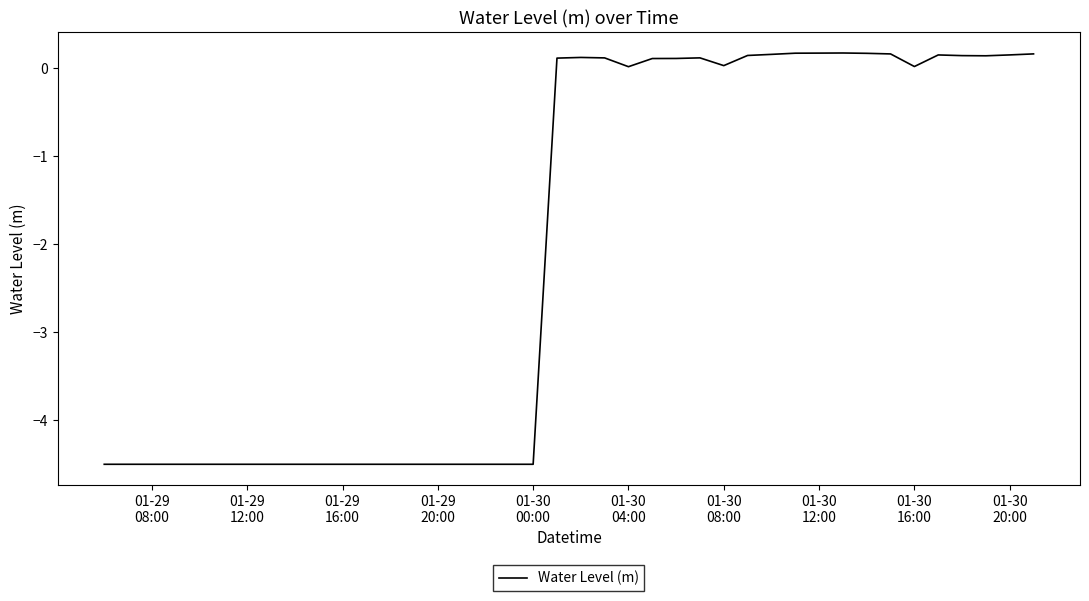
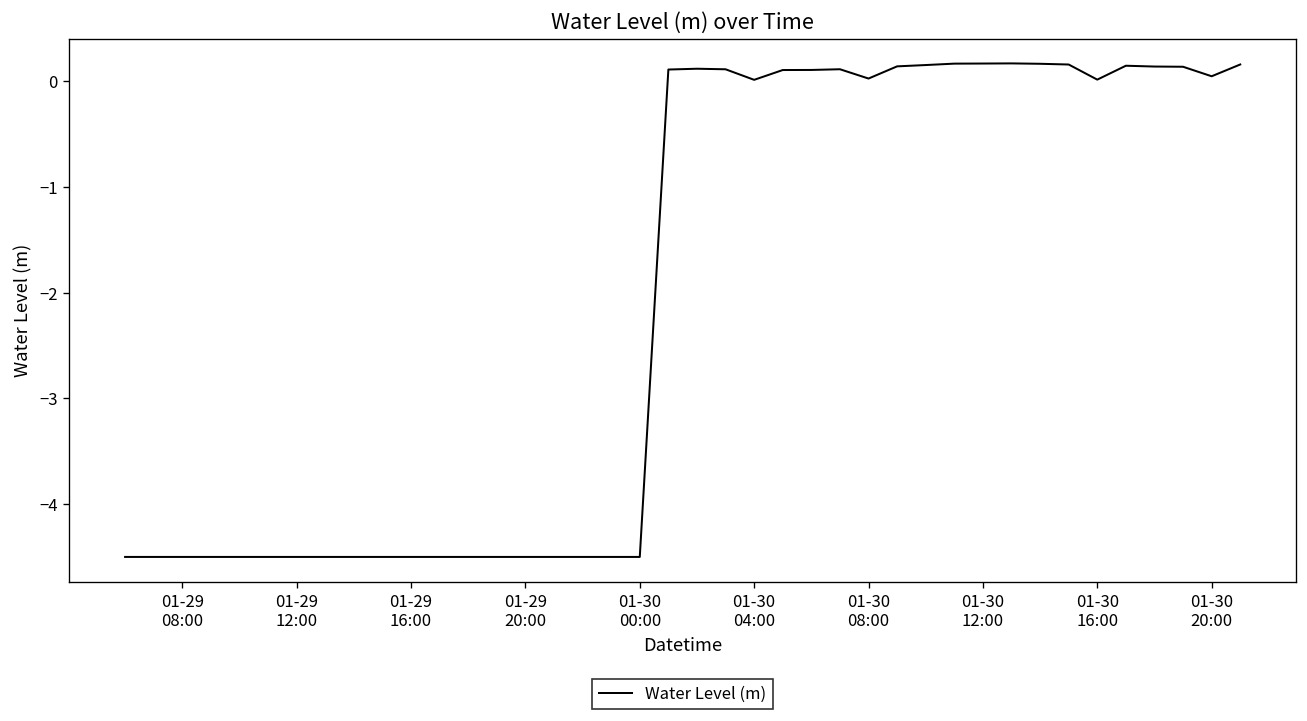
  {
    "01-29 08:00": -4.5,
    "01-29 12:00": -4.5,
    "01-29 16:00": -4.5,
    "01-29 20:00": -4.5,
    "01-30 00:00": -4.5,
    "01-30 04:00": 0.0,
    "01-30 08:00": 0.0,
    "01-30 12:00": 0.2,
    "01-30 16:00": 0.0,
-   "01-30 20:00": 0.1
+   "01-30 20:00": 0.0
  }
